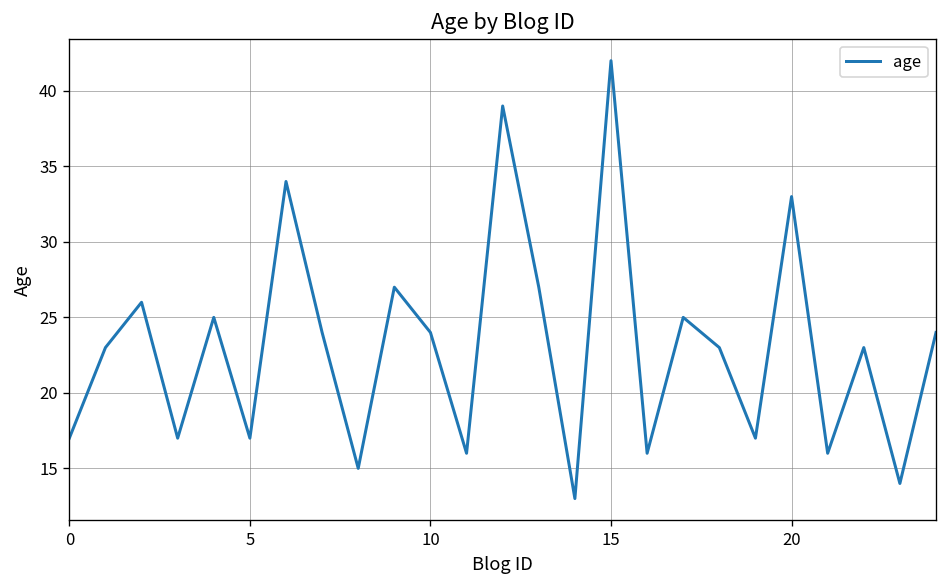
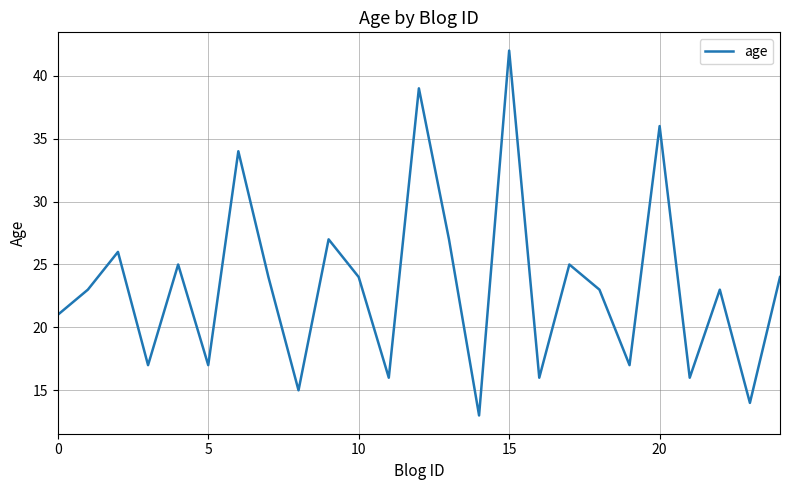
  {
-   "0": 17,
+   "0": 21,
    "5": 17,
    "10": 24,
    "15": 42,
-   "20": 33
+   "20": 36
  }
